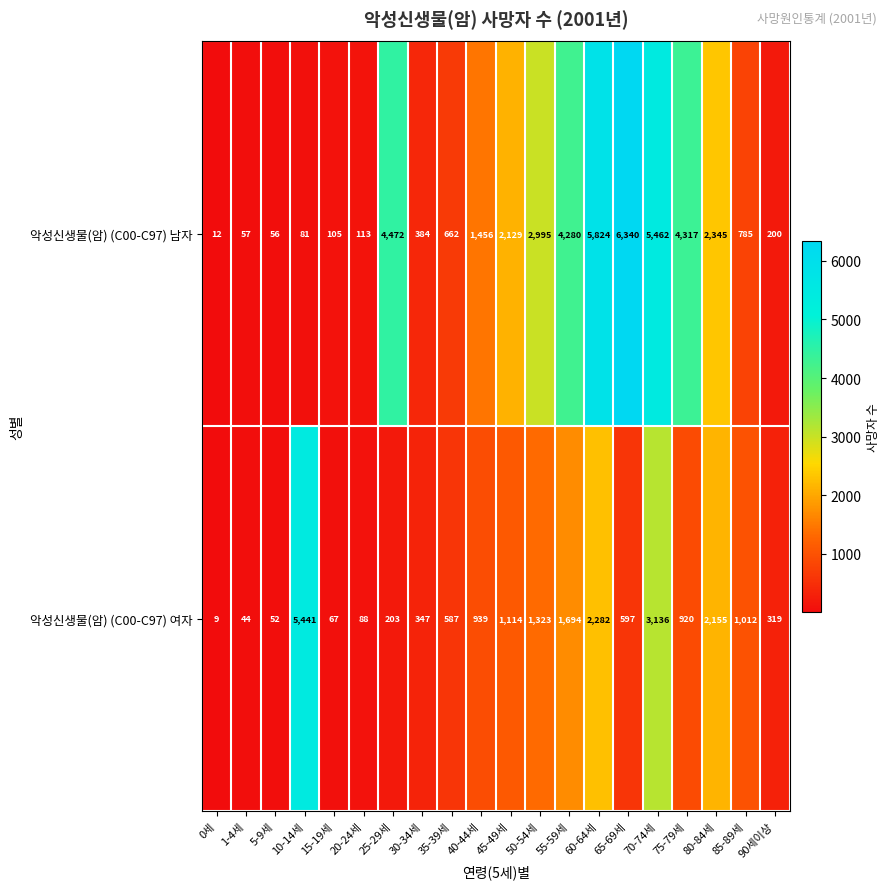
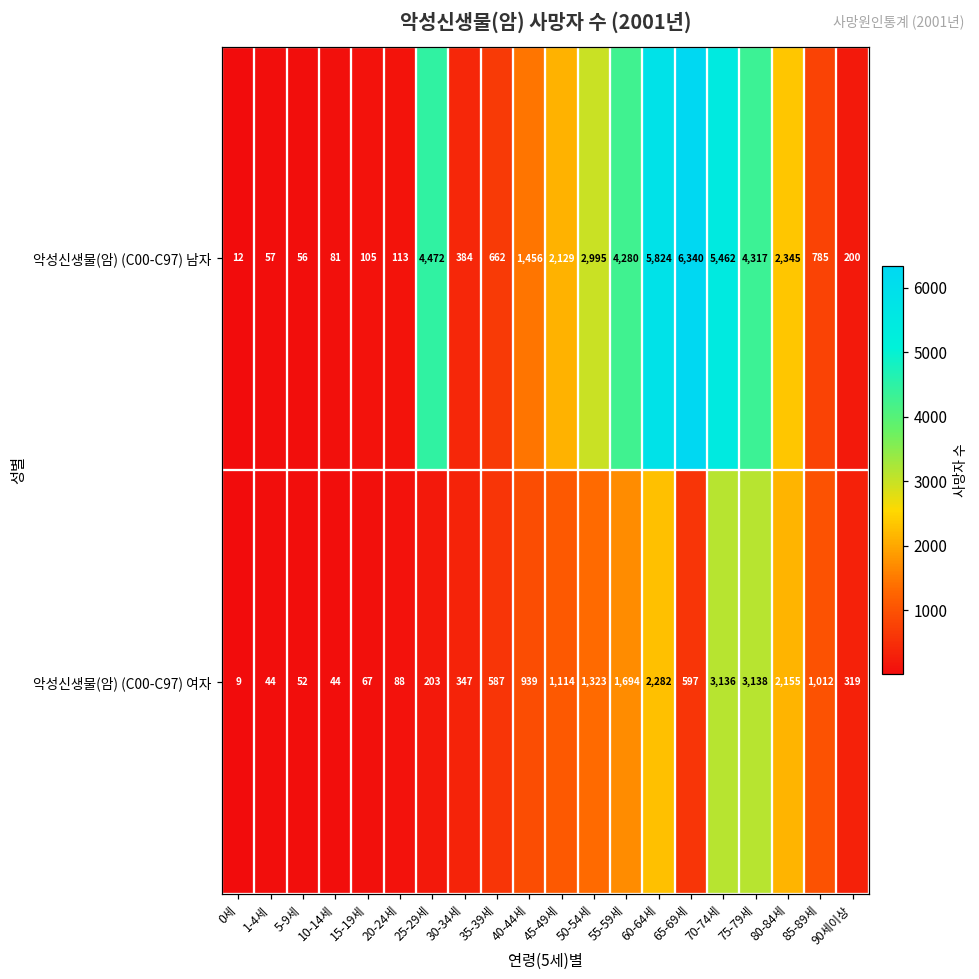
  {
    "악성신생물(암) (C00-C97) 남자": {
      "0세": "12",
      "1-4세": "57",
      "5-9세": "56",
      "10-14세": "81",
      "15-19세": "105",
      "20-24세": "113",
      "25-29세": "4,472",
      "30-34세": "384",
      "35-39세": "662",
      "40-44세": "1,456",
      "45-49세": "2,129",
      "50-54세": "2,995",
      "55-59세": "4,280",
      "60-64세": "5,824",
      "65-69세": "6,340",
      "70-74세": "5,462",
      "75-79세": "4,317",
      "80-84세": "2,345",
      "85-89세": "785",
      "90세이상": "200"
    },
    "악성신생물(암) (C00-C97) 여자": {
      "0세": "9",
      "1-4세": "44",
      "5-9세": "52",
-     "10-14세": "5,441",
+     "10-14세": "44",
      "15-19세": "67",
      "20-24세": "88",
      "25-29세": "203",
      "30-34세": "347",
      "35-39세": "587",
      "40-44세": "939",
      "45-49세": "1,114",
      "50-54세": "1,323",
      "55-59세": "1,694",
      "60-64세": "2,282",
      "65-69세": "597",
      "70-74세": "3,136",
-     "75-79세": "920",
+     "75-79세": "3,138",
      "80-84세": "2,155",
      "85-89세": "1,012",
      "90세이상": "319"
    }
  }
